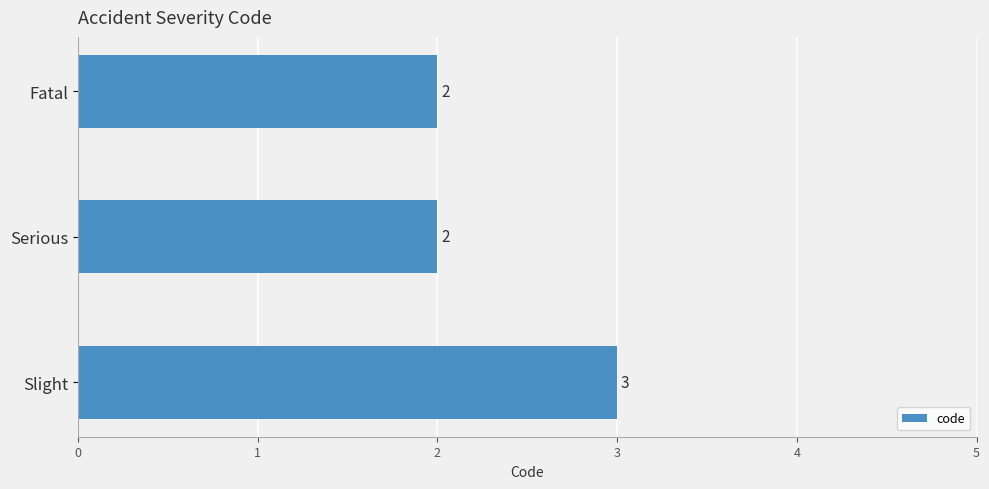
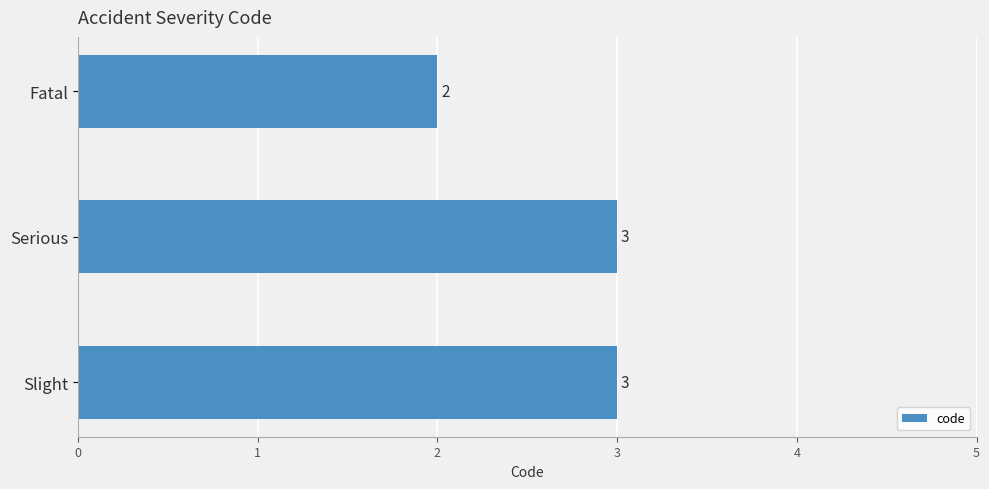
  {
    "Fatal": 2,
-   "Serious": 2,
+   "Serious": 3,
    "Slight": 3
  }
